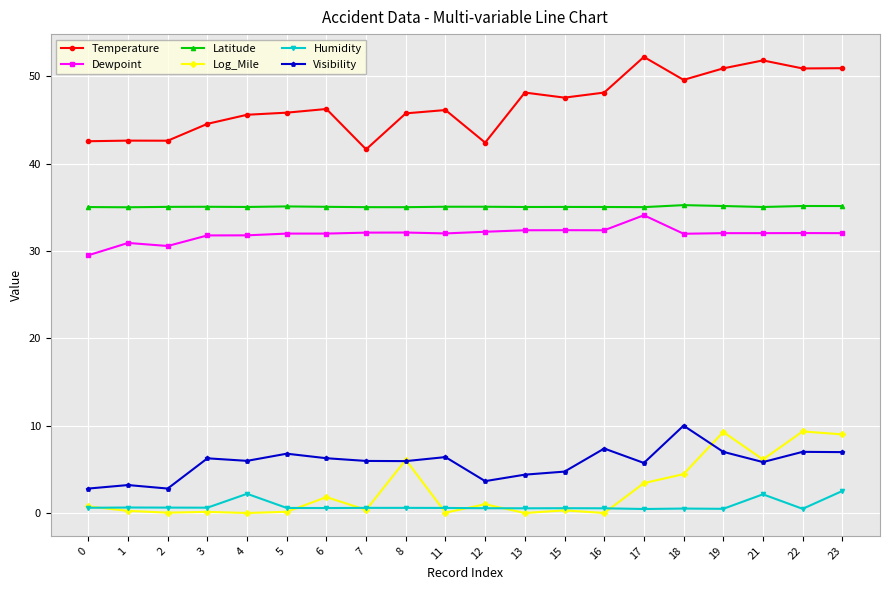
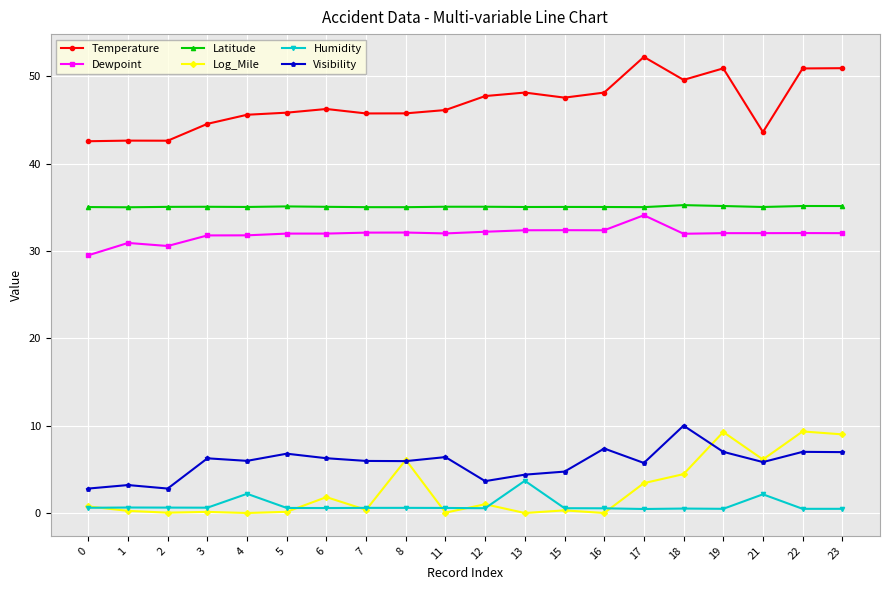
  {
    "Temperature": {
      "0": 43,
      "1": 43,
      "2": 43,
      "3": 45,
      "4": 46,
      "5": 46,
      "6": 46,
-     "7": 42,
+     "7": 46,
      "8": 46,
      "11": 46,
-     "12": 42,
+     "12": 48,
      "13": 48,
      "15": 48,
      "16": 48,
      "17": 52,
      "18": 50,
      "19": 51,
-     "21": 52,
+     "21": 44,
      "22": 51,
      "23": 51
    },
    "Dewpoint": {
      "0": 30,
      "1": 31,
      "2": 31,
      "3": 32,
      "4": 32,
      "5": 32,
      "6": 32,
      "7": 32,
      "8": 32,
      "11": 32,
      "12": 32,
      "13": 32,
      "15": 32,
      "16": 32,
      "17": 34,
      "18": 32,
      "19": 32,
      "21": 32,
      "22": 32,
      "23": 32
    },
    "Latitude": {
      "0": 35,
      "1": 35,
      "2": 35,
      "3": 35,
      "4": 35,
      "5": 35,
      "6": 35,
      "7": 35,
      "8": 35,
      "11": 35,
      "12": 35,
      "13": 35,
      "15": 35,
      "16": 35,
      "17": 35,
      "18": 35,
      "19": 35,
      "21": 35,
      "22": 35,
      "23": 35
    },
    "Log_Mile": {
      "1": 0,
      "2": 0,
      "3": 0,
      "4": 0,
      "5": 0,
      "6": 2,
      "11": 0,
      "12": 1,
      "13": 0,
      "16": 0,
      "17": 3,
      "18": 4,
      "19": 9,
      "21": 6,
      "22": 9,
      "23": 9
    },
    "Humidity": {
      "1": 1,
      "2": 1,
      "3": 1,
      "4": 2,
      "5": 1,
      "6": 1,
      "8": 1,
      "11": 1,
      "12": 1,
-     "13": 1,
+     "13": 4,
      "16": 1,
      "17": 0,
      "18": 1,
      "19": 0,
      "21": 2,
      "22": 0,
-     "23": 3
+     "23": 0
    },
    "Visibility": {
      "0": 3,
      "1": 3,
      "2": 3,
      "3": 6,
      "4": 6,
      "5": 7,
      "6": 6,
      "7": 6,
      "11": 6,
      "12": 4,
      "13": 4,
      "15": 5,
      "16": 7,
      "17": 6,
      "18": 10,
      "19": 7,
      "21": 6,
      "22": 7,
      "23": 7
    }
  }
